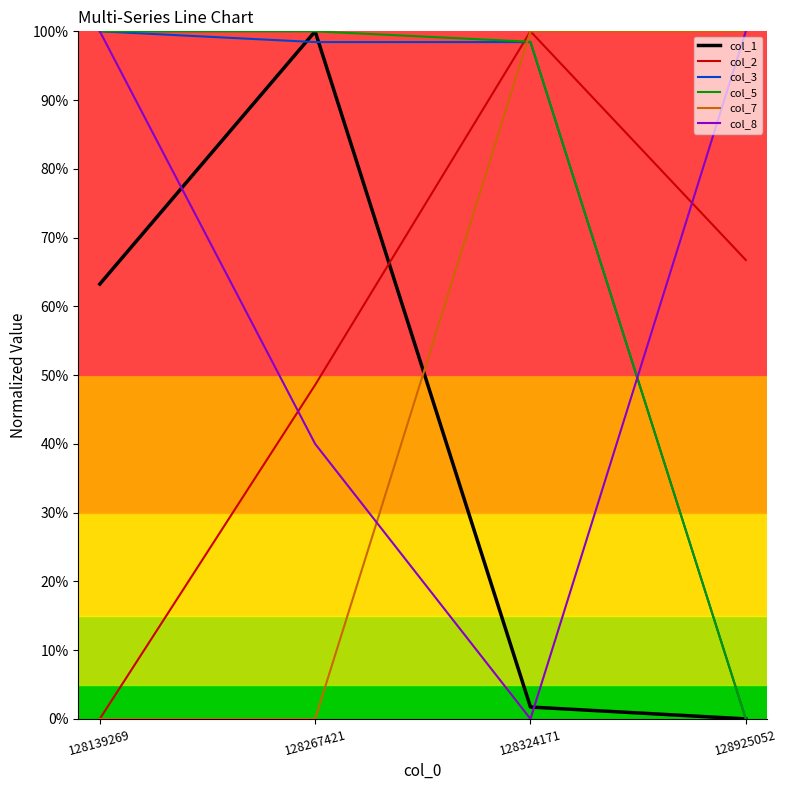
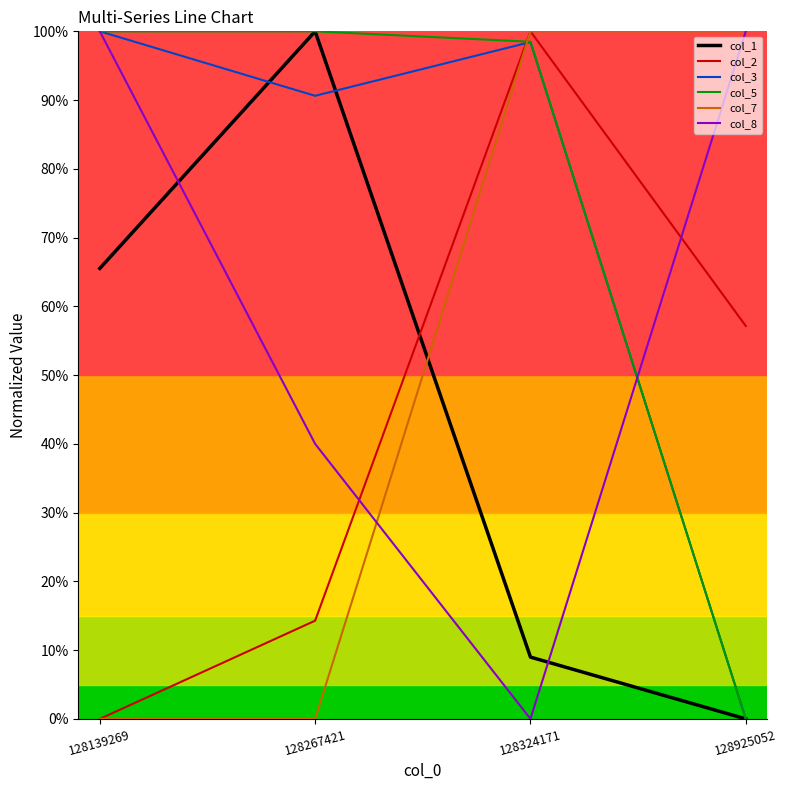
  {
    "col_1": {
-     "128139269": "63%",
-     "128324171": "2%"
+     "128139269": "66%",
+     "128324171": "9%"
    },
    "col_2": {
-     "128267421": "49%",
-     "128925052": "67%"
+     "128267421": "14%",
+     "128925052": "57%"
    },
    "col_3": {
-     "128267421": "98%"
+     "128267421": "91%"
    },
    "col_7": {
      "128267421": "0%"
    },
    "col_8": {
      "128267421": "40%",
      "128324171": "0%"
    }
  }
